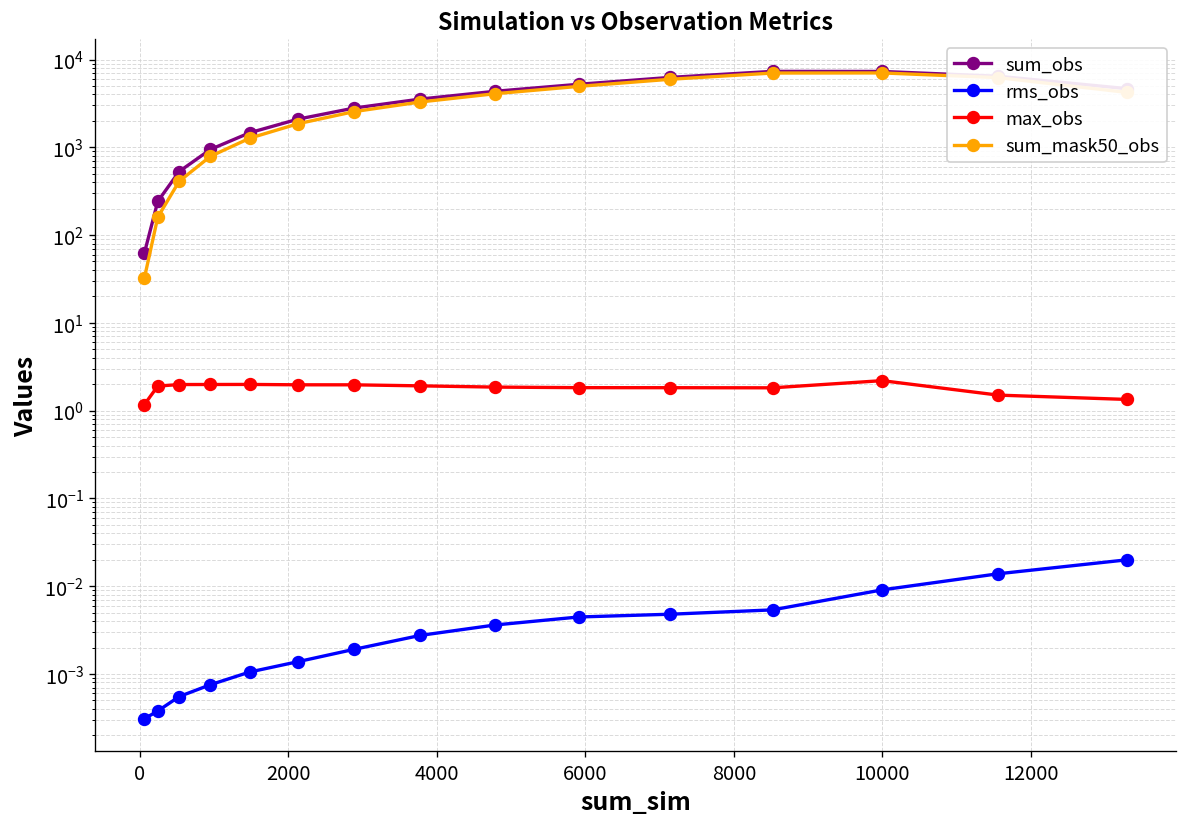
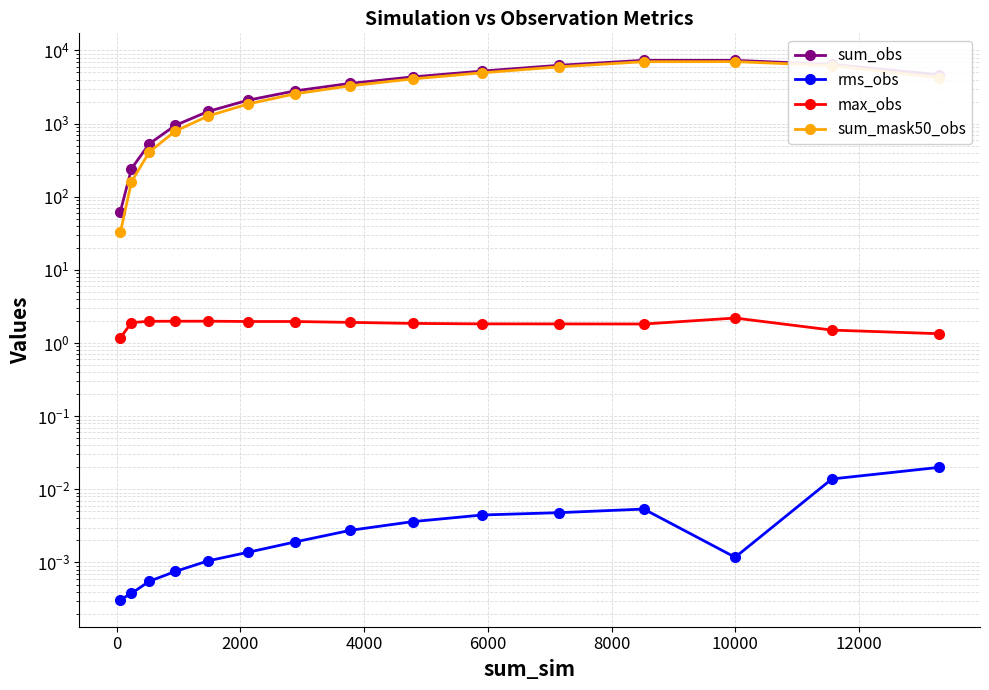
  {
    "rms_obs": {
-     "10000": 0.009
+     "10000": 0.0012
    },
    "max_obs": {
      "10000": 2.2
    }
  }
